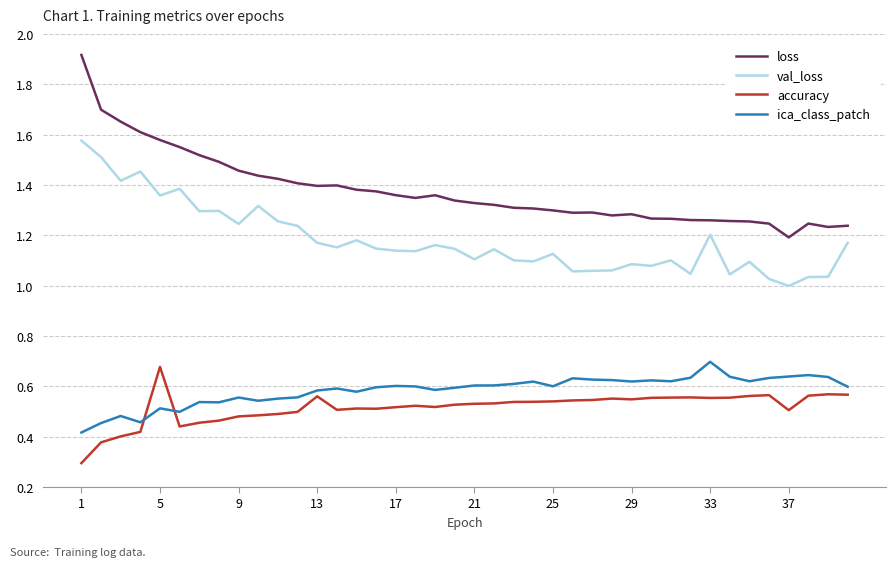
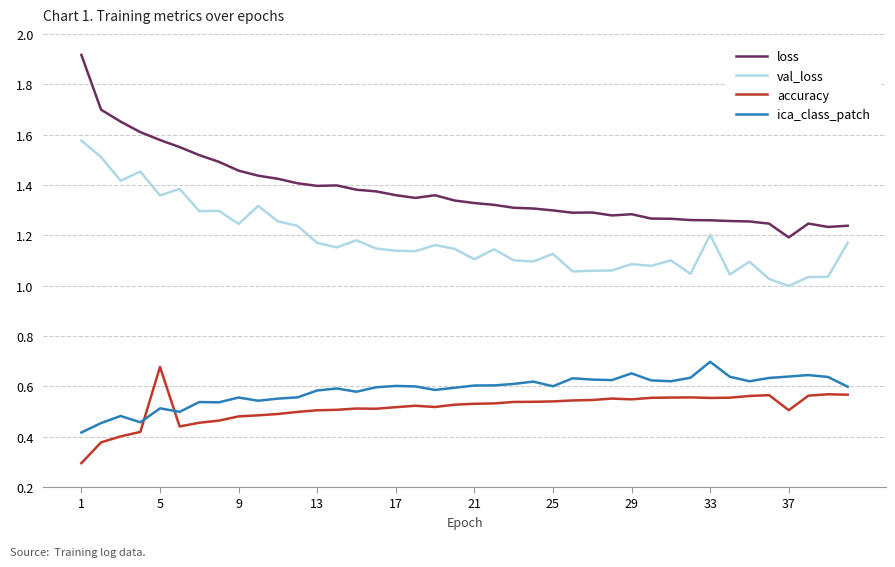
  {
    "loss": {
      "1": 1.92,
      "5": 1.58,
      "9": 1.46,
      "13": 1.40,
      "17": 1.36,
      "21": 1.33,
      "25": 1.30,
      "29": 1.28,
      "33": 1.26,
      "37": 1.19
    },
    "val_loss": {
      "1": 1.58,
      "5": 1.36,
      "9": 1.24,
      "13": 1.17,
      "17": 1.14,
      "21": 1.10,
      "25": 1.13,
      "29": 1.09,
      "33": 1.20,
      "37": 1.00
    },
    "accuracy": {
      "1": 0.29,
      "5": 0.68,
      "9": 0.48,
-     "13": 0.56,
+     "13": 0.50,
      "17": 0.52,
      "21": 0.53,
      "25": 0.54,
      "29": 0.55,
      "33": 0.55,
      "37": 0.51
    },
    "ica_class_patch": {
      "1": 0.42,
      "5": 0.51,
      "9": 0.56,
      "13": 0.58,
      "17": 0.60,
      "21": 0.60,
      "25": 0.60,
-     "29": 0.62,
+     "29": 0.65,
      "33": 0.70,
      "37": 0.64
    }
  }
